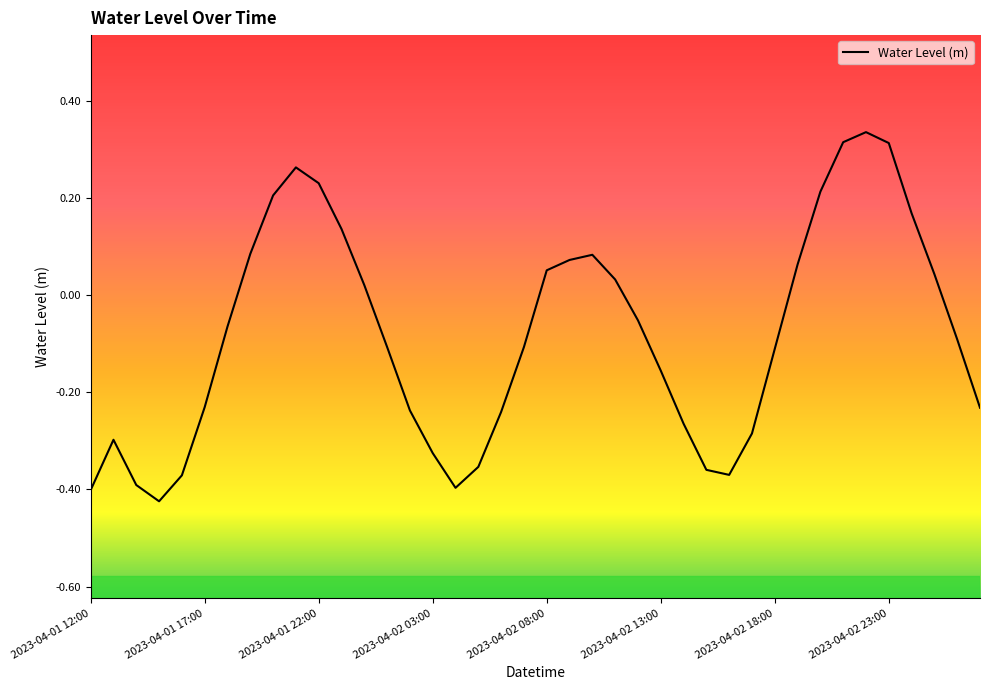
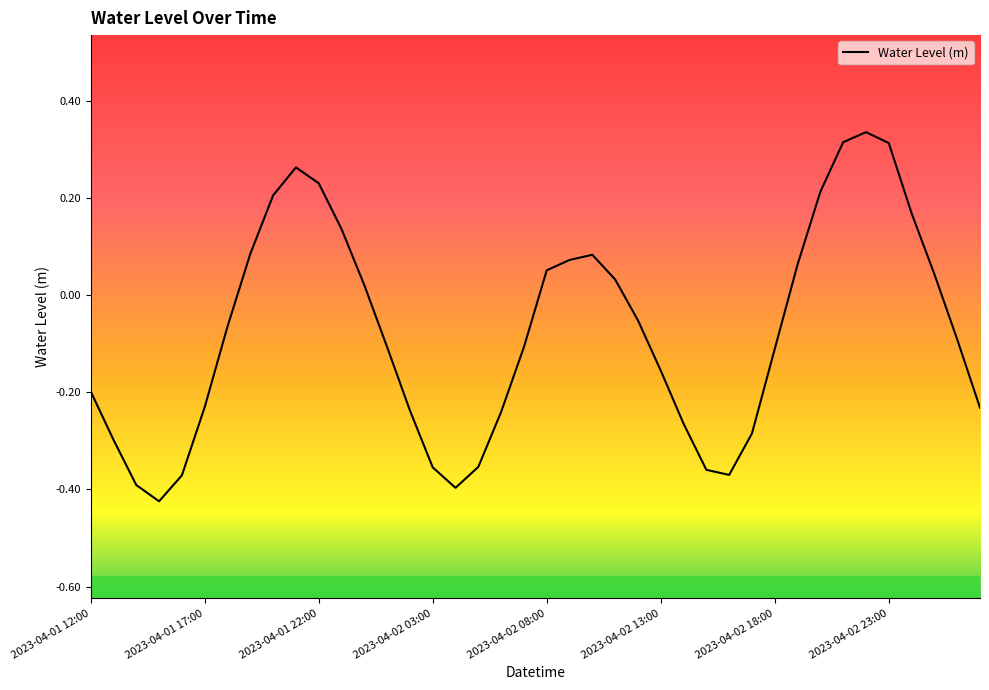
  {
-   "2023-04-01 12:00": -0.40,
+   "2023-04-01 12:00": -0.20,
    "2023-04-01 17:00": -0.23,
    "2023-04-01 22:00": 0.23,
-   "2023-04-02 03:00": -0.32,
+   "2023-04-02 03:00": -0.35,
    "2023-04-02 08:00": 0.05,
    "2023-04-02 13:00": -0.15,
    "2023-04-02 18:00": -0.11,
    "2023-04-02 23:00": 0.31
  }
